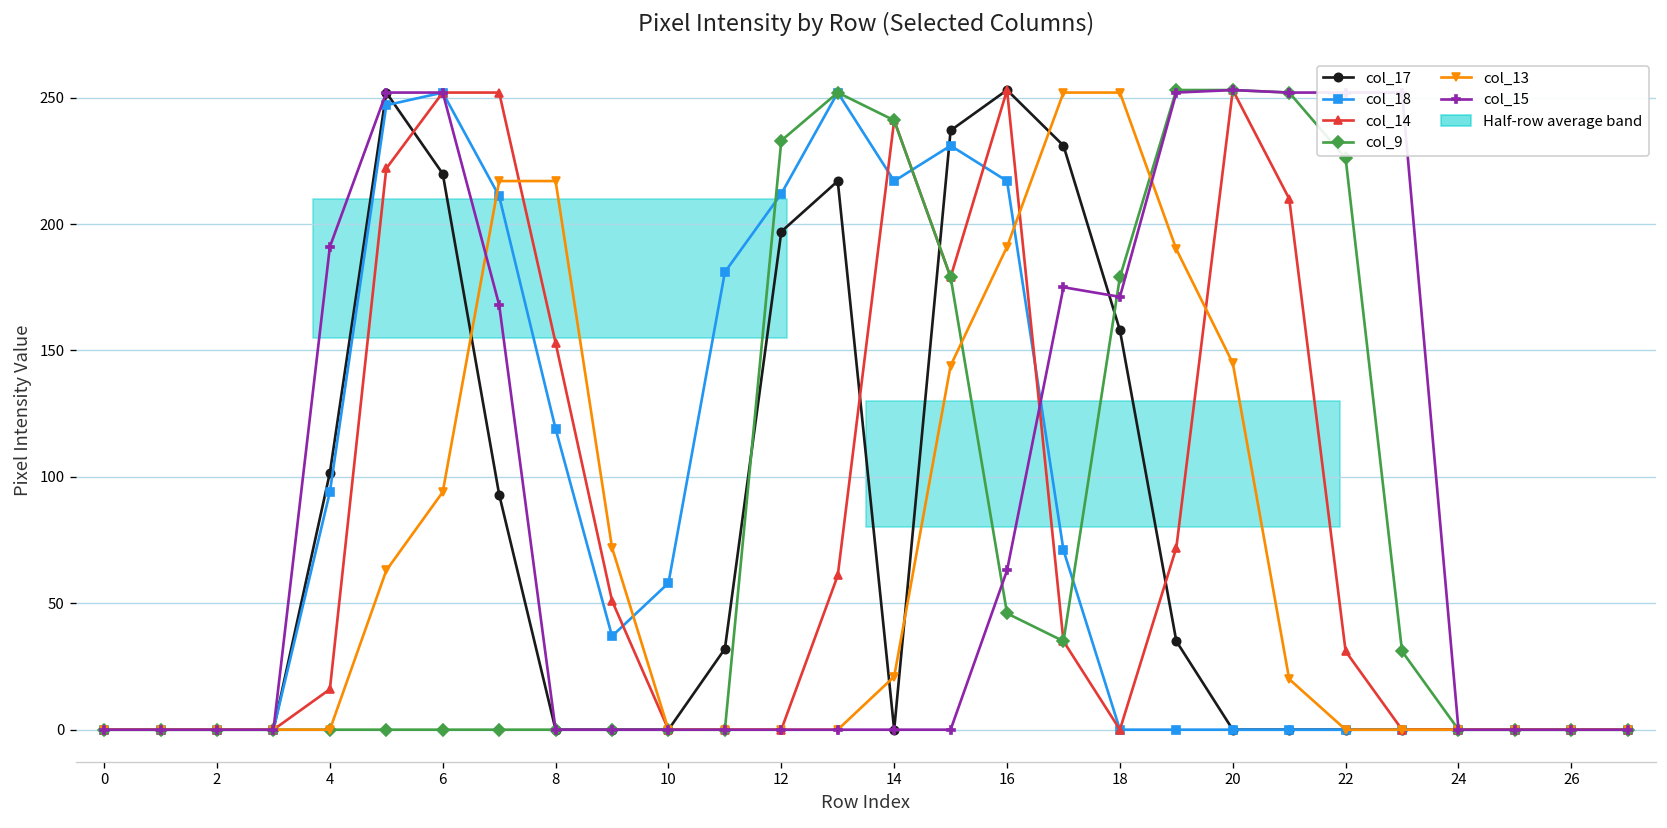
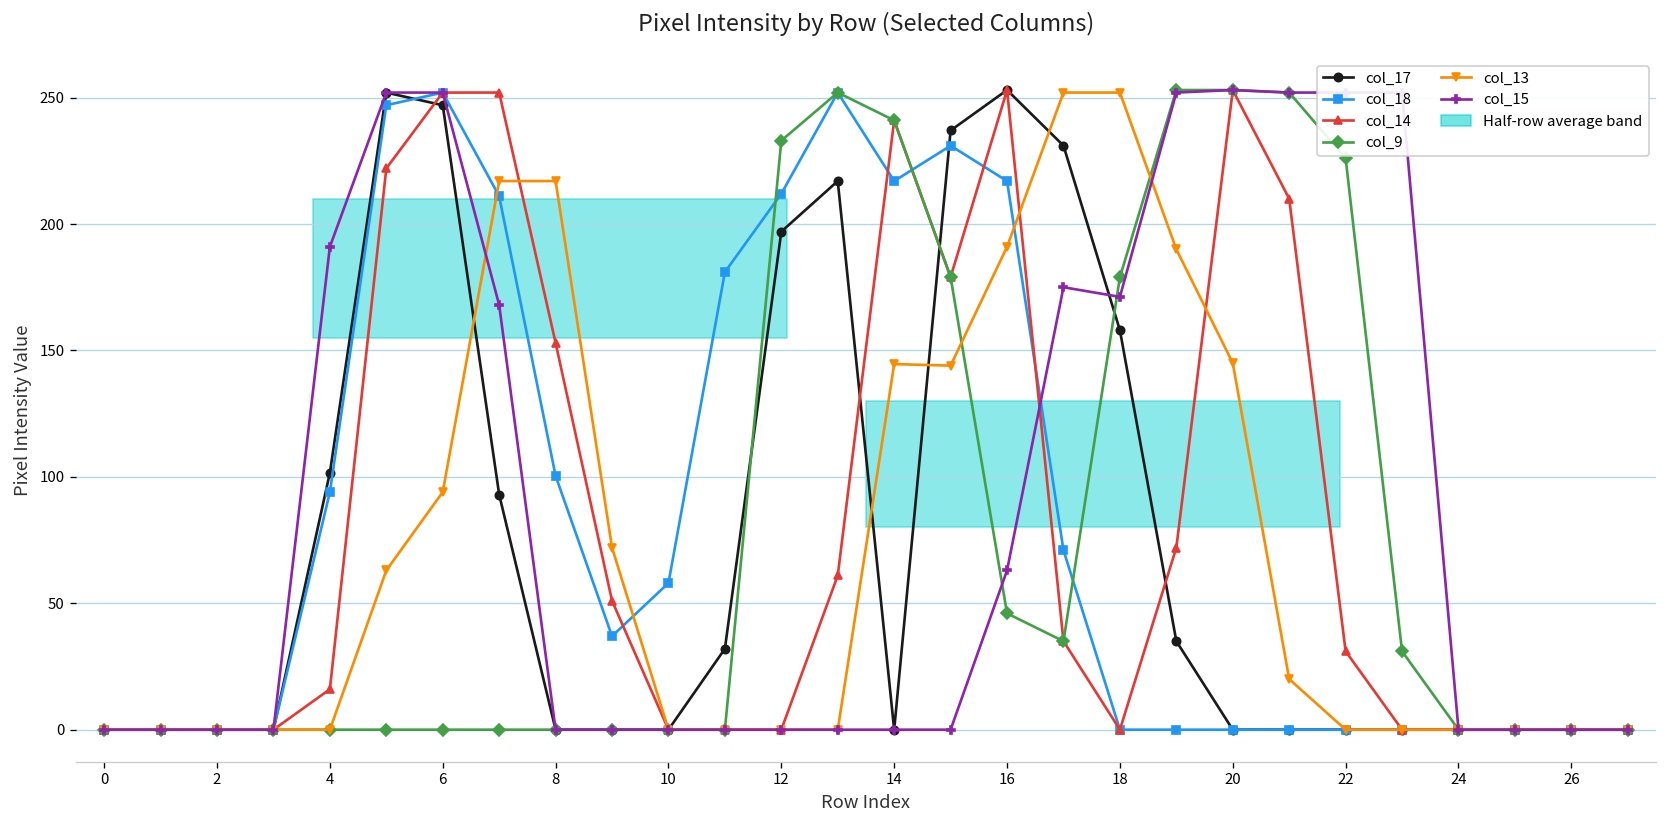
  {
    "col_17": {
      "4": 102,
-     "6": 220,
+     "6": 247,
      "12": 197,
      "18": 158
    },
    "col_18": {
      "4": 94,
-     "8": 119,
+     "8": 100,
      "10": 58,
      "12": 212,
      "14": 217,
      "16": 217
    },
    "col_14": {
      "4": 16,
      "8": 153,
      "22": 31
    },
    "col_9": {
      "6": 0,
      "12": 233,
      "16": 46,
      "18": 179
    },
    "col_13": {
      "6": 94,
      "8": 217,
-     "14": 21,
+     "14": 145,
      "16": 191,
      "18": 252,
      "20": 145
    },
    "col_15": {
      "4": 191,
      "16": 63,
      "18": 171
    }
  }
